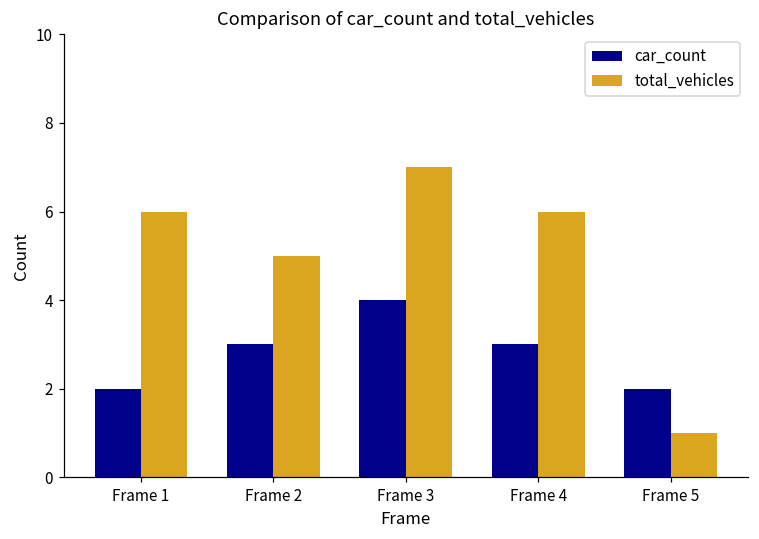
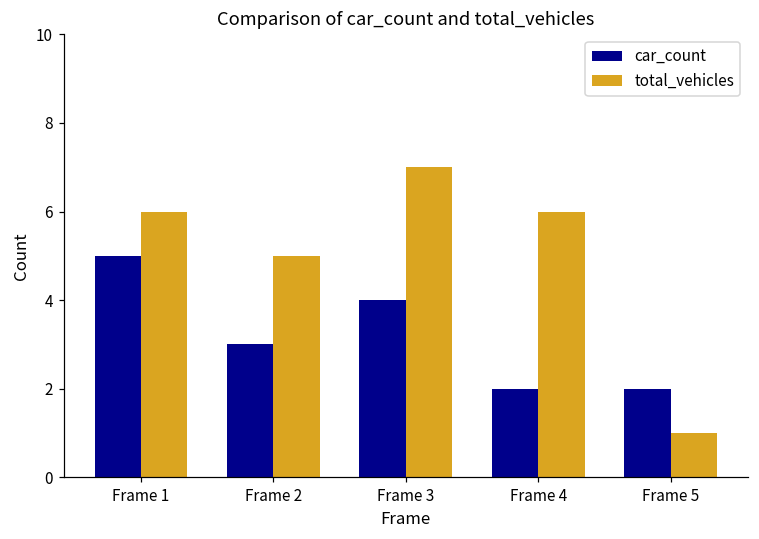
  {
    "car_count": {
-     "Frame 1": 2,
+     "Frame 1": 5,
      "Frame 2": 3,
      "Frame 3": 4,
-     "Frame 4": 3,
+     "Frame 4": 2,
      "Frame 5": 2
    },
    "total_vehicles": {
      "Frame 1": 6,
      "Frame 2": 5,
      "Frame 3": 7,
      "Frame 4": 6,
      "Frame 5": 1
    }
  }
